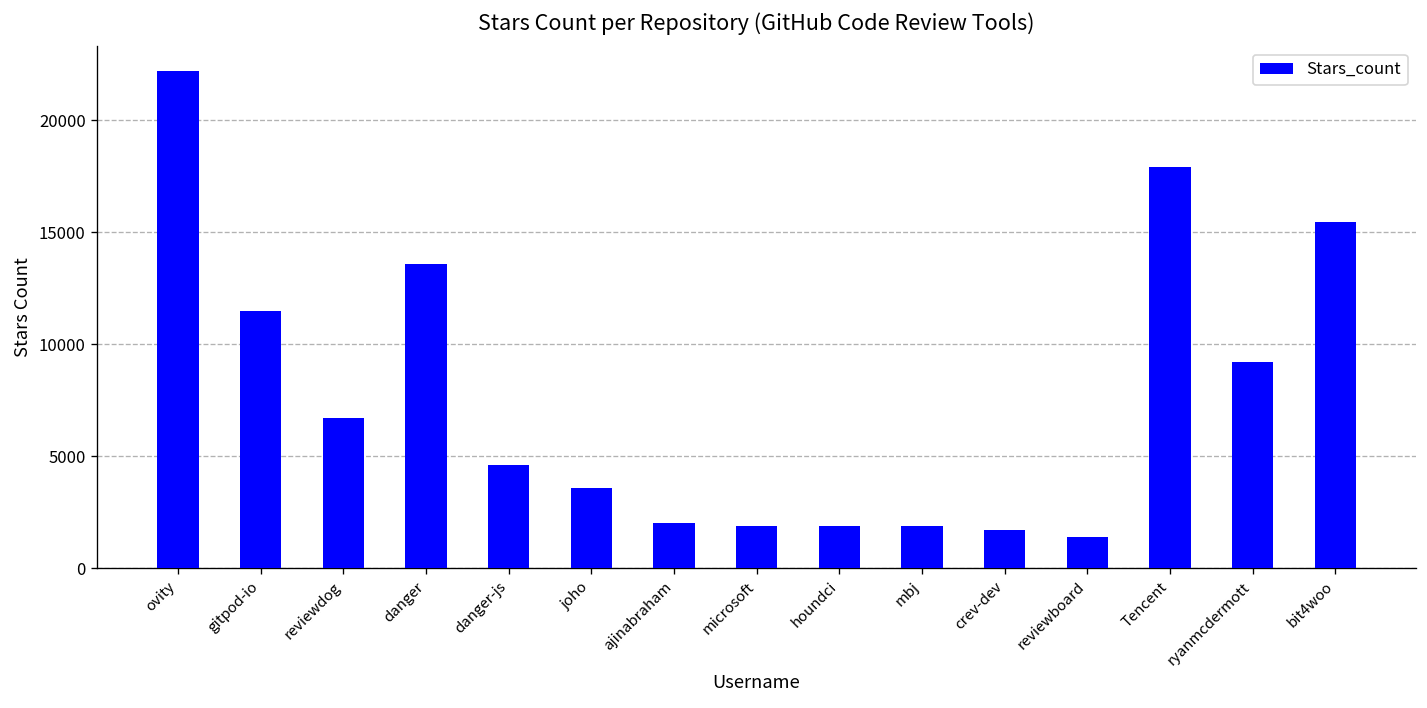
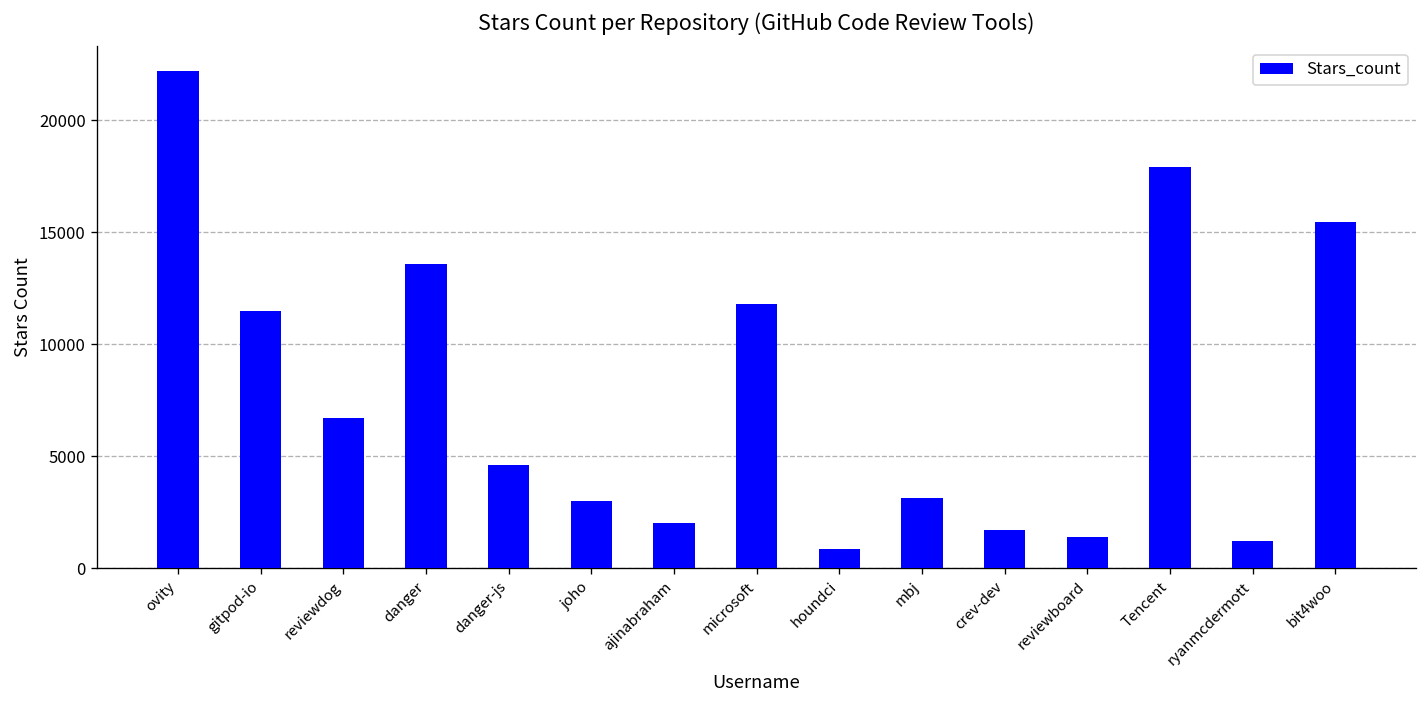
  {
    "ovity": 22200,
    "gitpod-io": 11500,
    "reviewdog": 6700,
    "danger": 13600,
    "danger-js": 4600,
-   "joho": 3600,
+   "joho": 3000,
    "ajinabraham": 2000,
-   "microsoft": 1900,
-   "houndci": 1900,
-   "mbj": 1900,
+   "microsoft": 11800,
+   "houndci": 900,
+   "mbj": 3100,
    "crev-dev": 1700,
    "reviewboard": 1400,
    "Tencent": 17900,
-   "ryanmcdermott": 9200,
+   "ryanmcdermott": 1200,
    "bit4woo": 15500
  }
